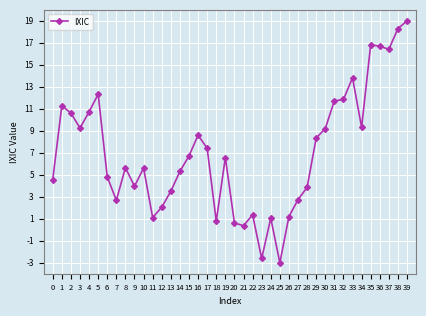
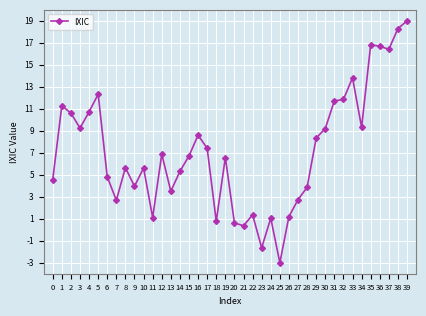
  {
    "0": 4.6,
    "1": 11.3,
    "2": 10.6,
    "3": 9.3,
    "4": 10.7,
    "5": 12.3,
    "6": 4.8,
    "7": 2.7,
    "8": 5.6,
    "9": 4.0,
    "10": 5.6,
    "11": 1.1,
-   "12": 2.1,
+   "12": 6.9,
    "13": 3.5,
    "14": 5.3,
    "15": 6.7,
    "16": 8.6,
    "17": 7.4,
    "18": 0.8,
    "19": 6.6,
    "20": 0.6,
    "21": 0.4,
    "22": 1.4,
-   "23": -2.6,
+   "23": -1.6,
    "24": 1.1,
    "25": -3.0,
    "26": 1.2,
    "27": 2.7,
    "28": 3.9,
    "29": 8.3,
    "30": 9.2,
    "31": 11.7,
    "32": 11.8,
    "33": 13.8,
    "34": 9.3,
    "35": 16.8,
    "36": 16.7,
    "37": 16.4,
    "38": 18.3,
    "39": 19.0
  }
